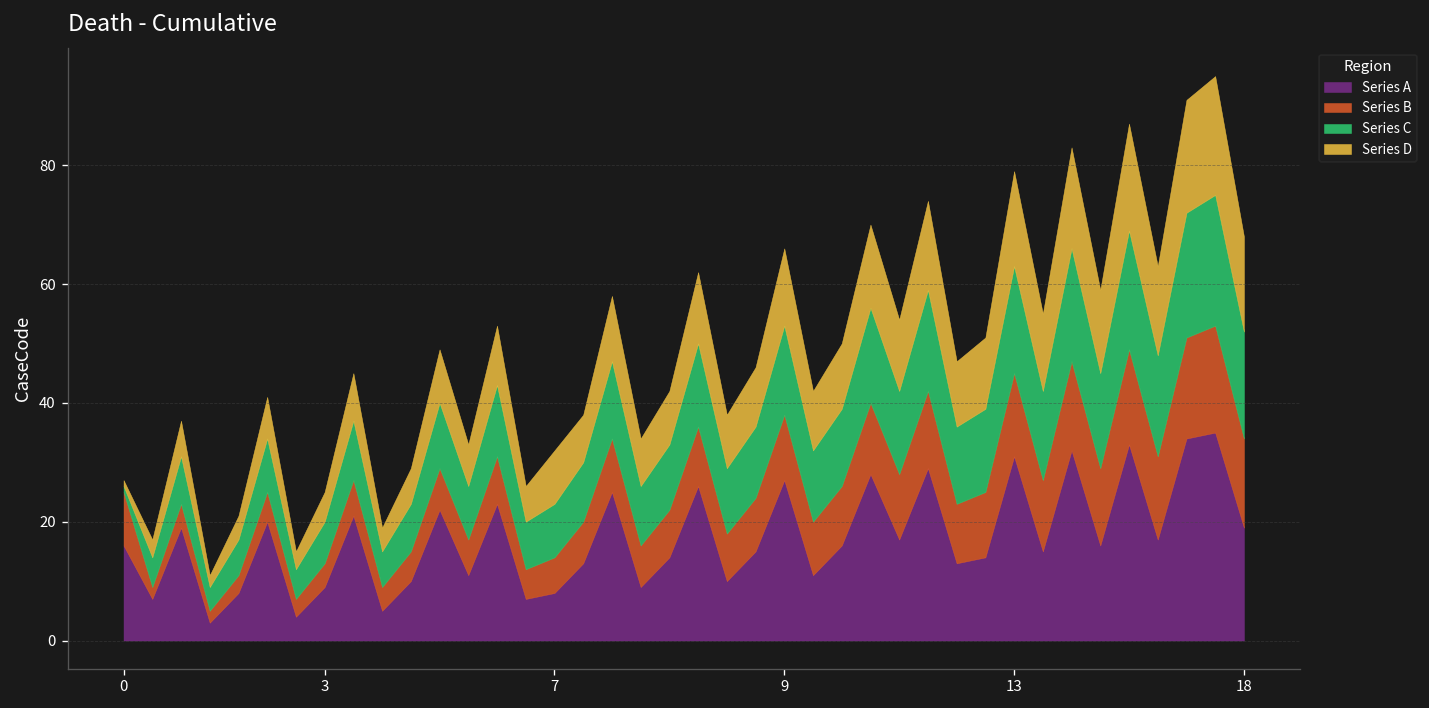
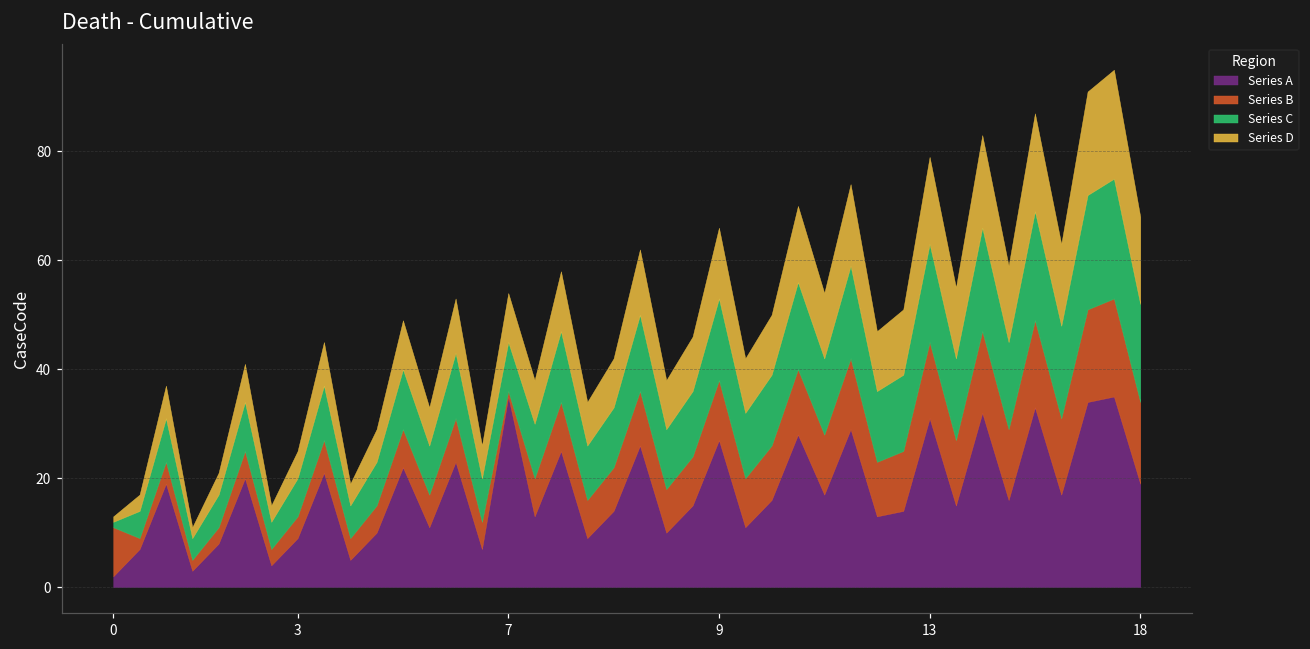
  {
    "Series A": {
-     "0": 16,
-     "7": 8
+     "0": 2,
+     "7": 35
    },
    "Series B": {
      "0": 9,
-     "7": 6
+     "7": 1
    },
    "Series C": {
      "0": 1,
      "7": 9
    },
    "Series D": {
      "0": 1,
      "7": 9
    }
  }
